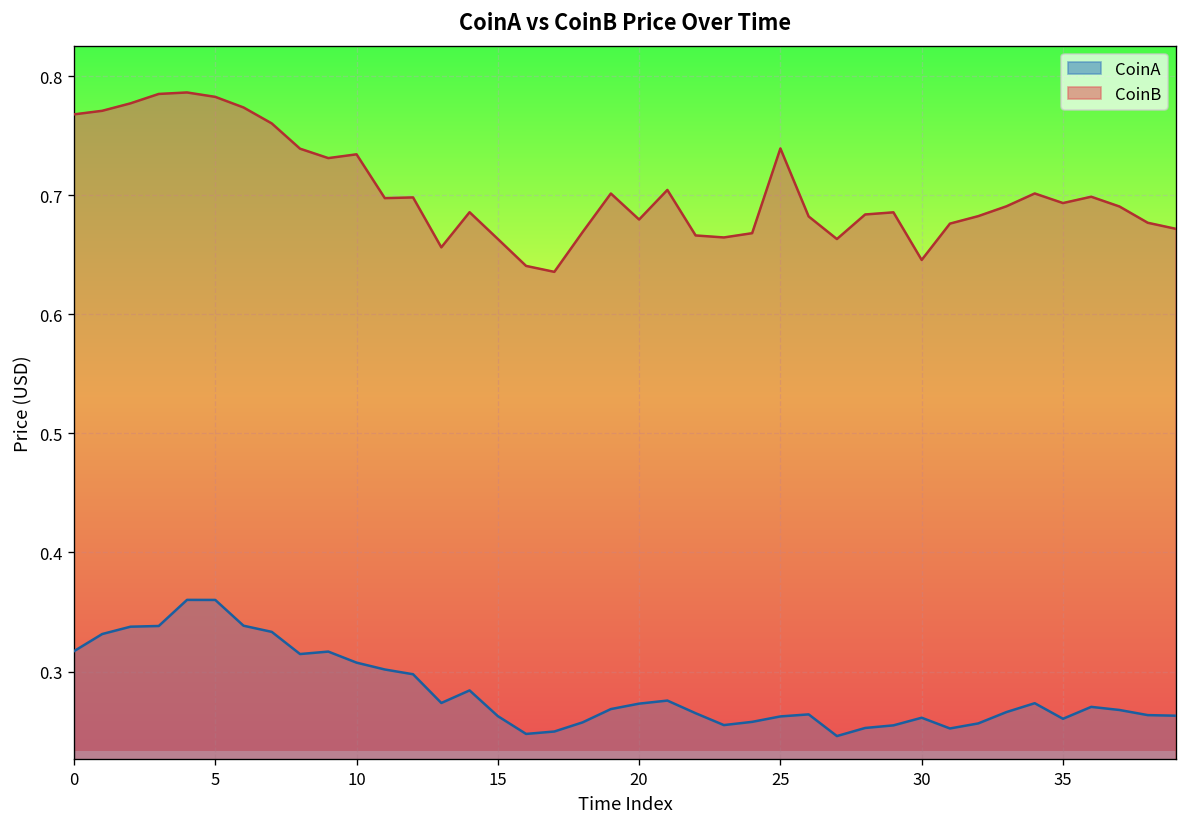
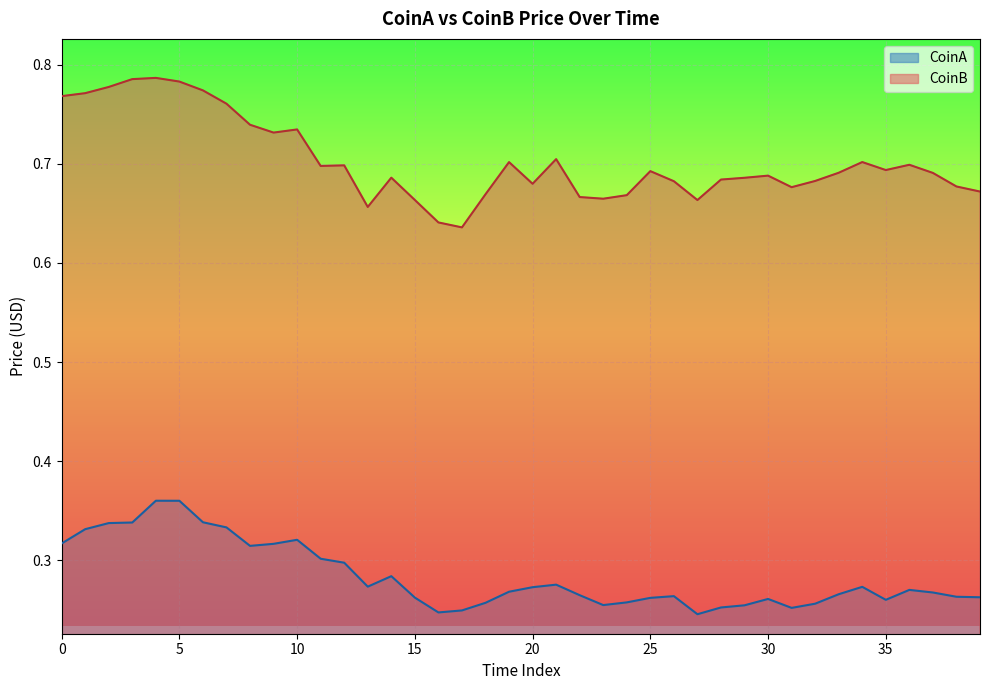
  {
    "CoinA": {
      "0": 0.32,
      "5": 0.36,
-     "10": 0.31,
+     "10": 0.32,
      "15": 0.26,
      "20": 0.27,
      "25": 0.26,
      "30": 0.26,
      "35": 0.26
    },
    "CoinB": {
      "0": 0.77,
      "5": 0.78,
      "10": 0.73,
      "15": 0.66,
      "20": 0.68,
-     "25": 0.74,
-     "30": 0.65,
+     "25": 0.69,
+     "30": 0.69,
      "35": 0.69
    }
  }
